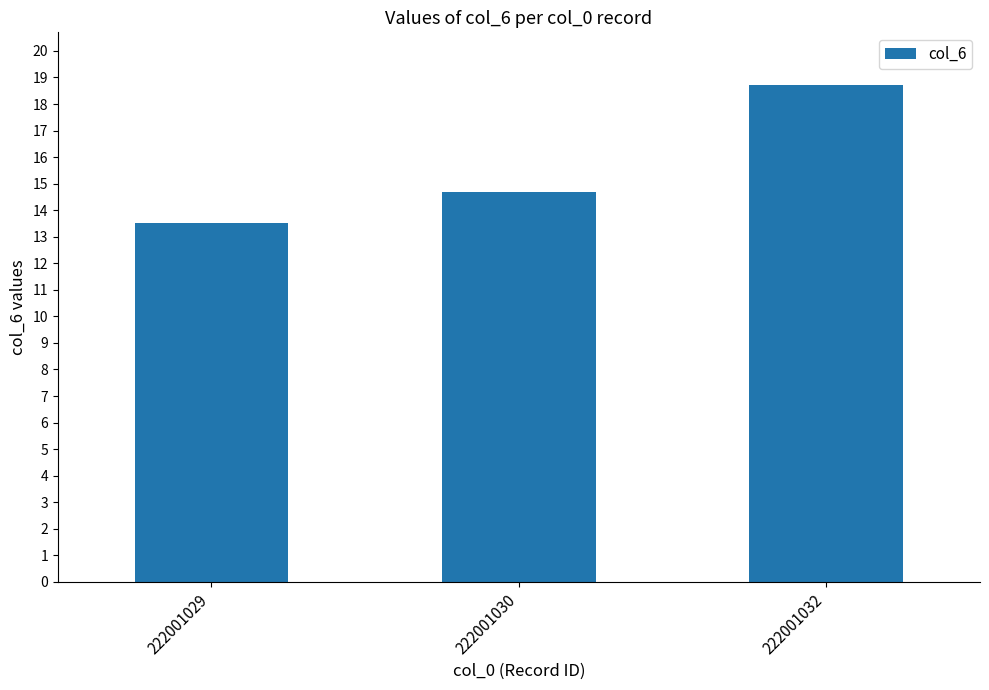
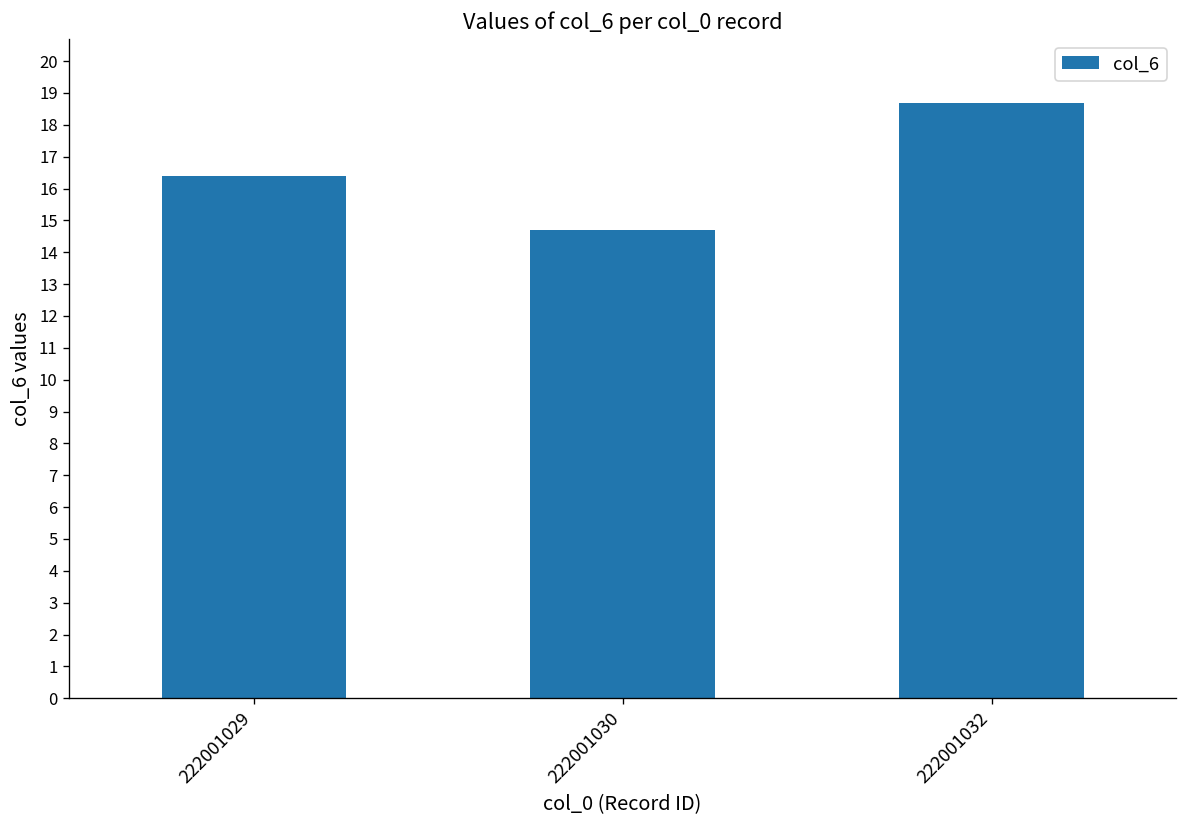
  {
-   "222001029": 13.5,
+   "222001029": 16.4,
    "222001030": 14.7,
    "222001032": 18.7
  }
